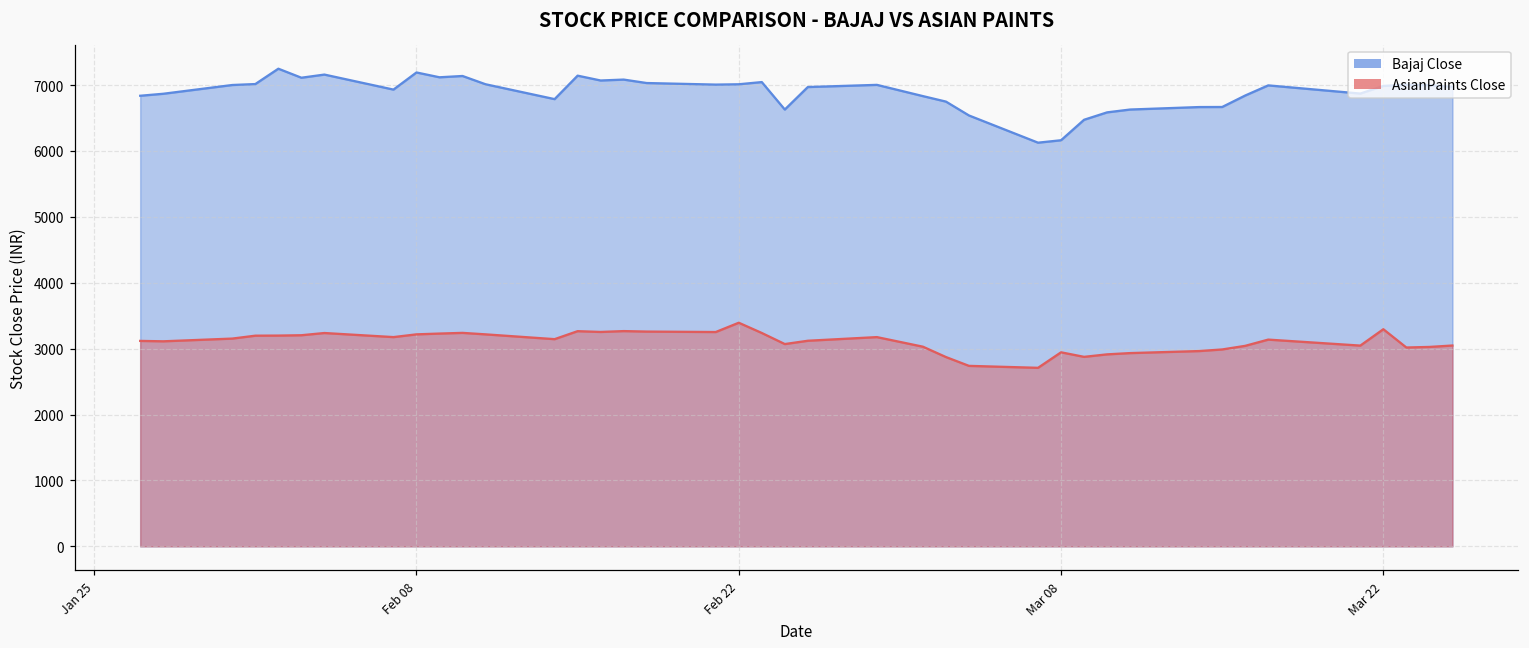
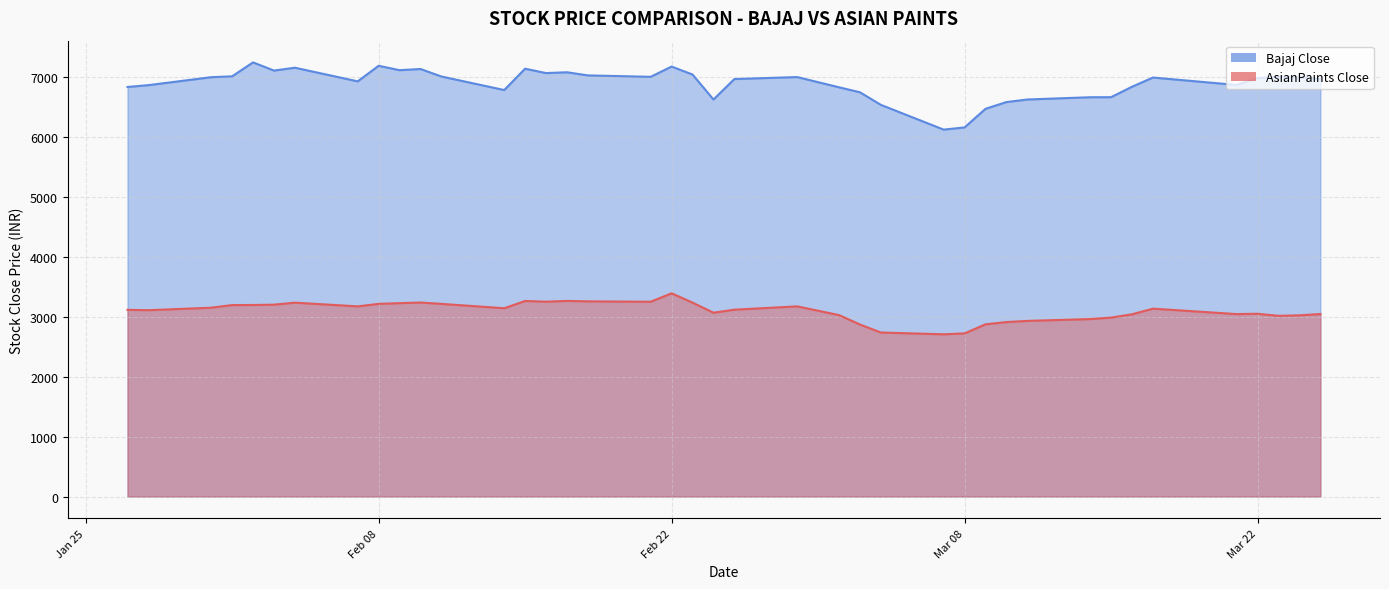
  {
    "Bajaj Close": {
      "Feb 08": 7200,
-     "Feb 22": 7000,
+     "Feb 22": 7200,
      "Mar 08": 6200
    },
    "AsianPaints Close": {
      "Feb 08": 3200,
      "Feb 22": 3400,
-     "Mar 08": 2900,
-     "Mar 22": 3300
+     "Mar 08": 2700,
+     "Mar 22": 3100
    }
  }
